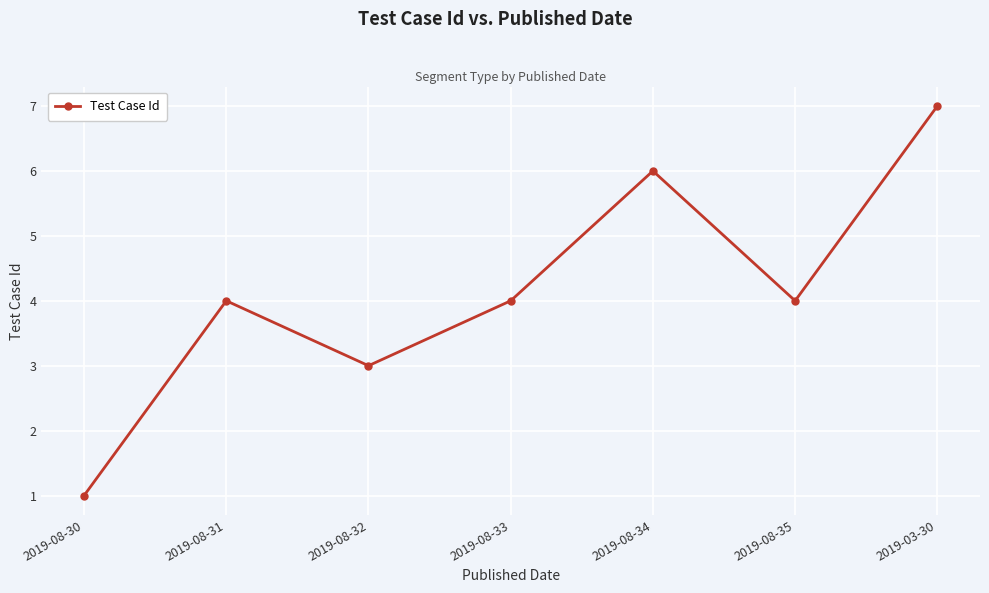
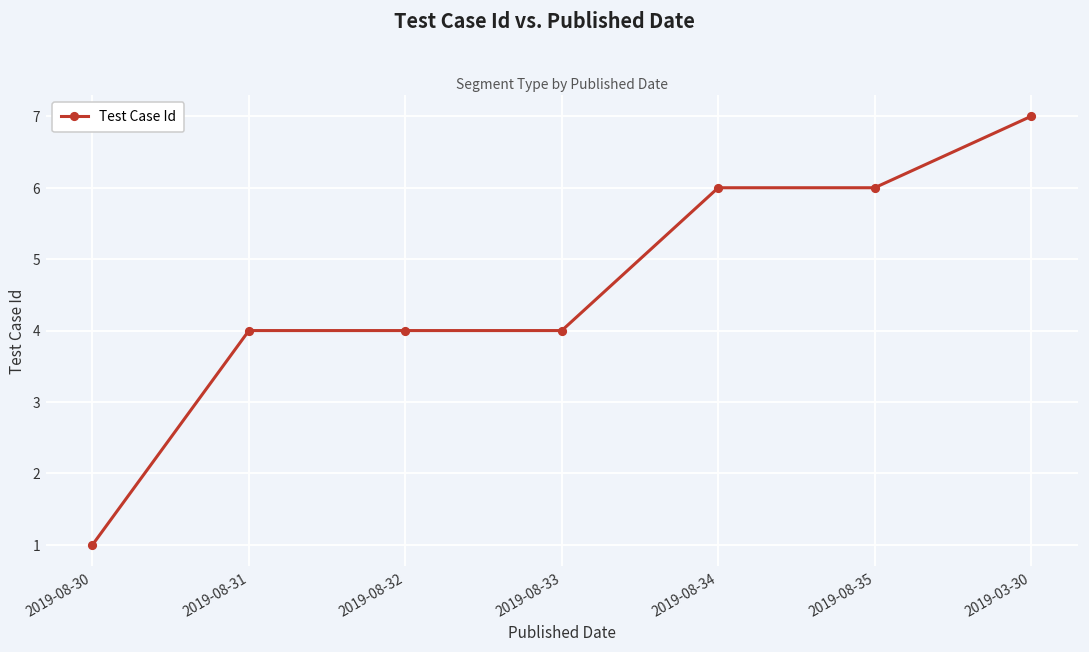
  {
    "2019-08-30": 1,
    "2019-08-31": 4,
-   "2019-08-32": 3,
+   "2019-08-32": 4,
    "2019-08-33": 4,
    "2019-08-34": 6,
-   "2019-08-35": 4,
+   "2019-08-35": 6,
    "2019-03-30": 7
  }
